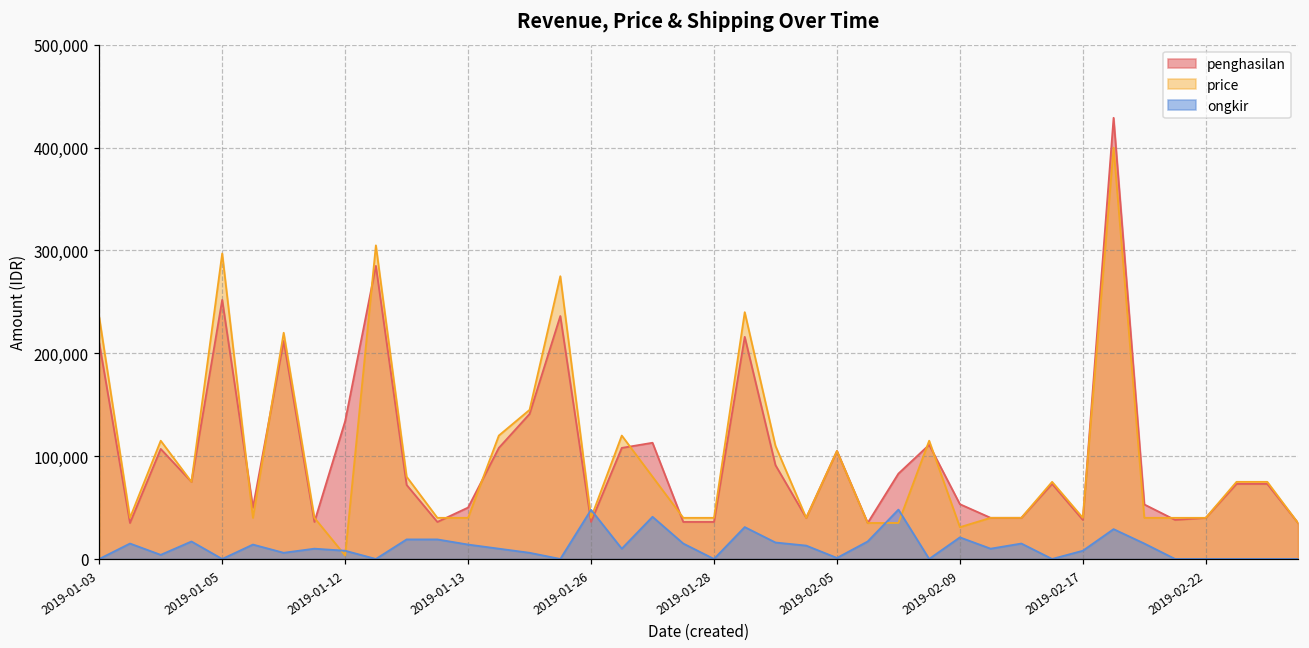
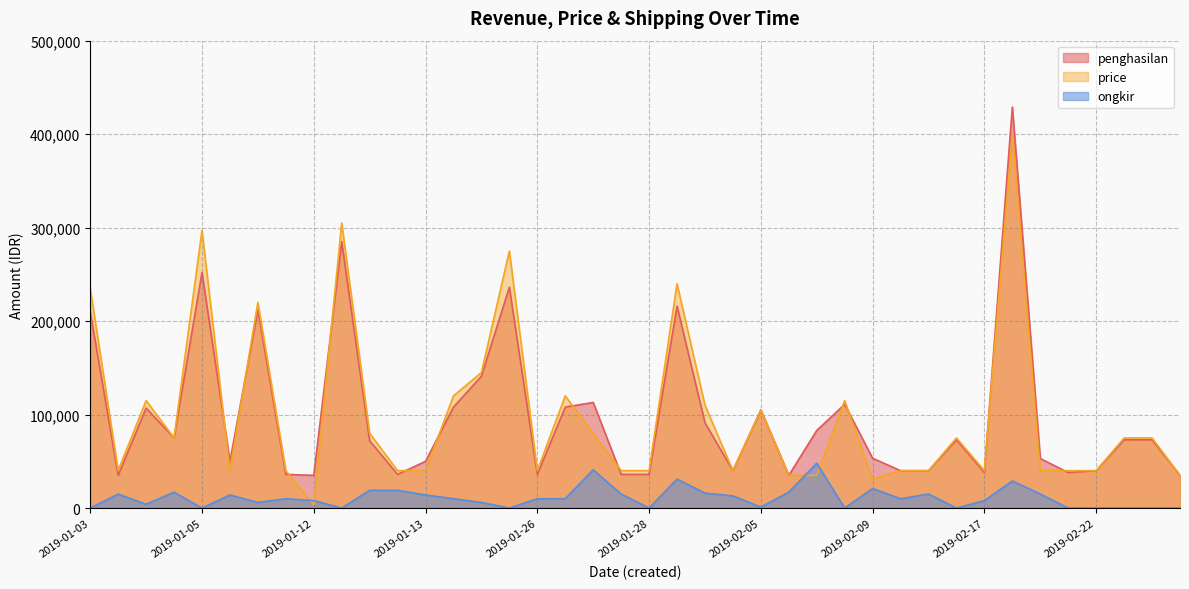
  {
    "penghasilan": {
      "2019-01-05": "250,000",
-     "2019-01-12": "130,000",
+     "2019-01-12": "40,000",
      "2019-01-26": "40,000",
      "2019-02-09": "50,000"
    },
    "price": {
      "2019-01-05": "300,000",
      "2019-01-12": "0",
      "2019-01-26": "40,000",
      "2019-02-09": "30,000"
    },
    "ongkir": {
      "2019-01-05": "0",
      "2019-01-12": "10,000",
-     "2019-01-26": "50,000",
+     "2019-01-26": "10,000",
      "2019-02-09": "20,000"
    }
  }
